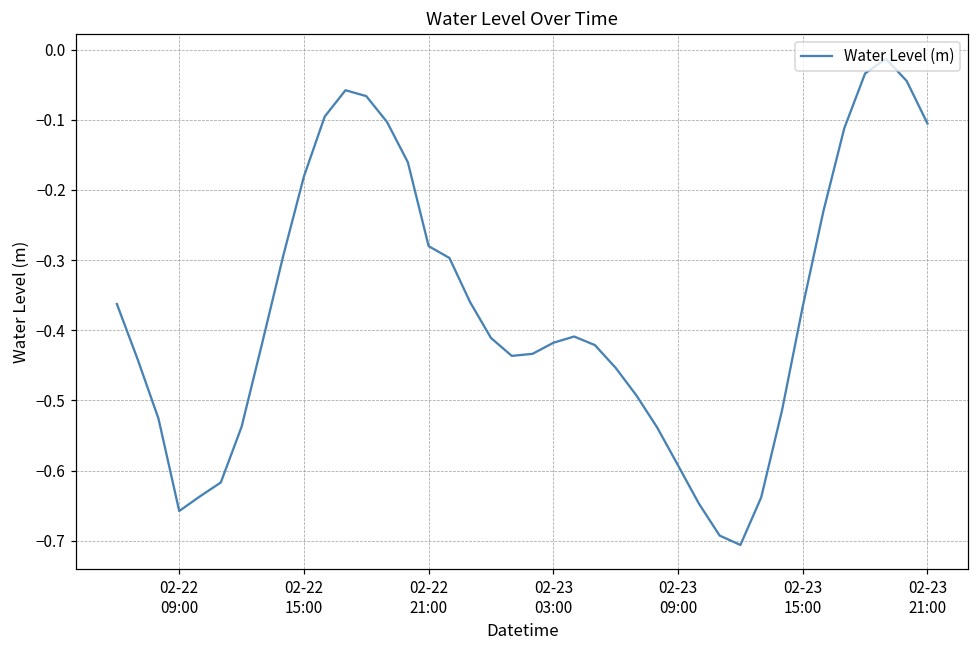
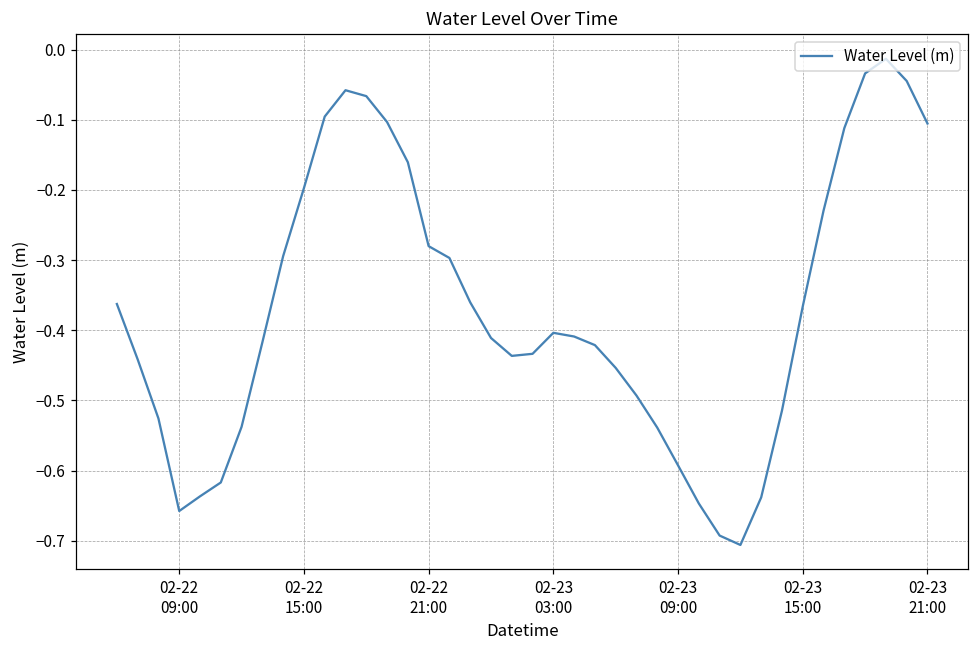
  {
    "02-22 09:00": -0.66,
-   "02-22 15:00": -0.18,
+   "02-22 15:00": -0.20,
    "02-22 21:00": -0.28,
-   "02-23 03:00": -0.42,
+   "02-23 03:00": -0.40,
    "02-23 09:00": -0.59,
    "02-23 15:00": -0.37,
    "02-23 21:00": -0.11
  }
